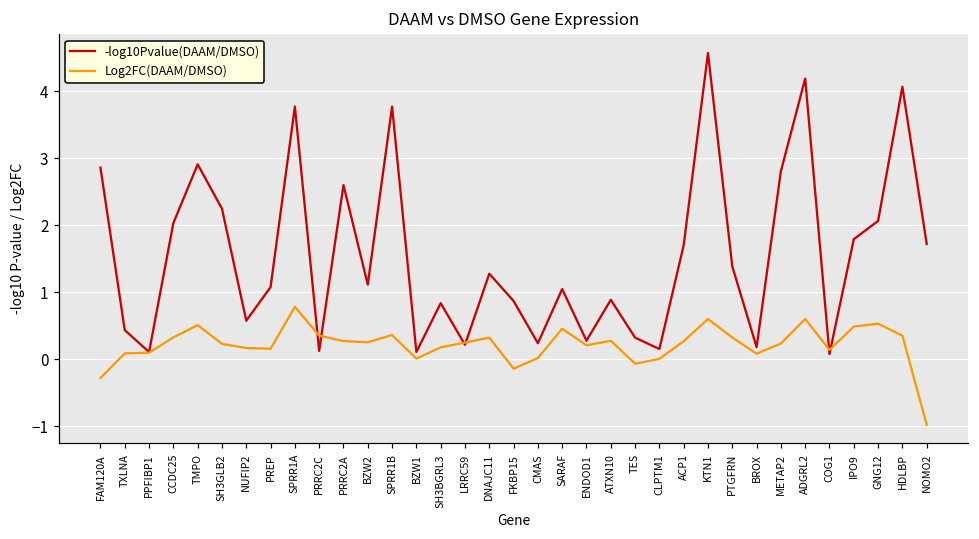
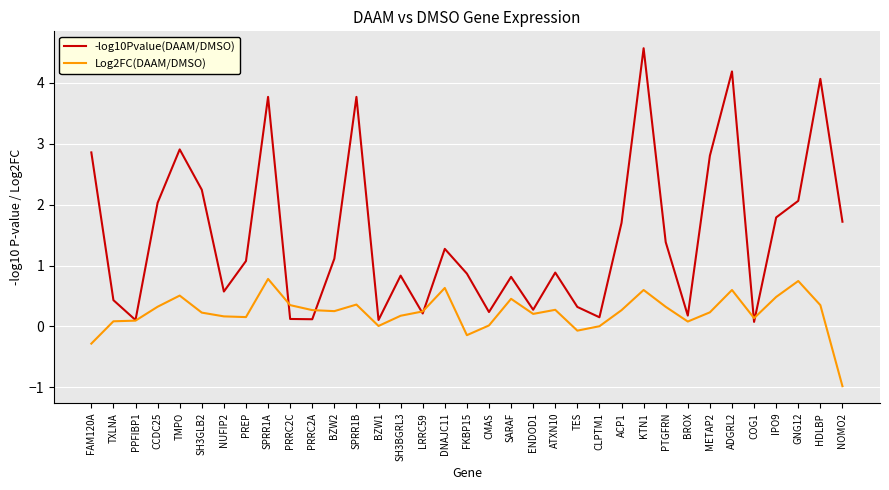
  {
    "-log10Pvalue(DAAM/DMSO)": {
      "FAM120A": 2.9,
      "TXLNA": 0.4,
      "CCDC25": 2.0,
      "TMPO": 2.9,
      "SH3GLB2": 2.2,
      "NUFIP2": 0.6,
      "PREP": 1.1,
      "SPRR1A": 3.8,
      "PRRC2C": 0.1,
-     "PRRC2A": 2.6,
+     "PRRC2A": 0.1,
      "BZW2": 1.1,
      "SPRR1B": 3.8,
      "BZW1": 0.1,
      "SH3BGRL3": 0.8,
      "DNAJC11": 1.3,
      "FKBP15": 0.9,
      "CMAS": 0.2,
-     "SARAF": 1.0,
+     "SARAF": 0.8,
      "ENDOD1": 0.3,
      "ATXN10": 0.9,
      "TES": 0.3,
      "CLPTM1": 0.2,
      "ACP1": 1.7,
      "KTN1": 4.6,
      "PTGFRN": 1.4,
      "BROX": 0.2,
      "METAP2": 2.8,
      "ADGRL2": 4.2,
      "COG1": 0.1,
      "IPO9": 1.8,
      "GNG12": 2.1,
      "HDLBP": 4.1,
      "NOMO2": 1.7
    },
    "Log2FC(DAAM/DMSO)": {
      "FAM120A": -0.3,
      "TXLNA": 0.1,
      "CCDC25": 0.3,
      "TMPO": 0.5,
      "SH3GLB2": 0.2,
      "NUFIP2": 0.2,
      "PREP": 0.2,
      "SPRR1A": 0.8,
      "PRRC2C": 0.4,
      "PRRC2A": 0.3,
      "BZW2": 0.3,
      "SPRR1B": 0.4,
      "BZW1": 0.0,
      "SH3BGRL3": 0.2,
-     "DNAJC11": 0.3,
+     "DNAJC11": 0.6,
      "FKBP15": -0.1,
      "CMAS": 0.0,
      "SARAF": 0.5,
      "ENDOD1": 0.2,
      "ATXN10": 0.3,
      "TES": -0.1,
      "CLPTM1": 0.0,
      "ACP1": 0.3,
      "KTN1": 0.6,
      "PTGFRN": 0.3,
      "BROX": 0.1,
      "METAP2": 0.2,
      "ADGRL2": 0.6,
      "COG1": 0.1,
      "IPO9": 0.5,
-     "GNG12": 0.5,
+     "GNG12": 0.7,
      "HDLBP": 0.4,
      "NOMO2": -1.0
    }
  }
